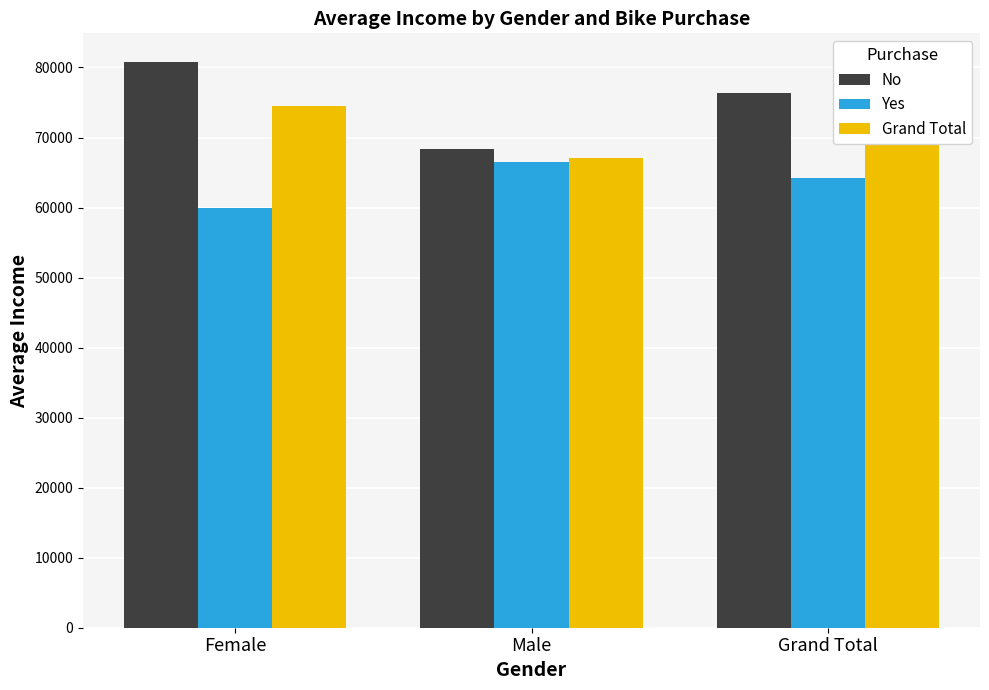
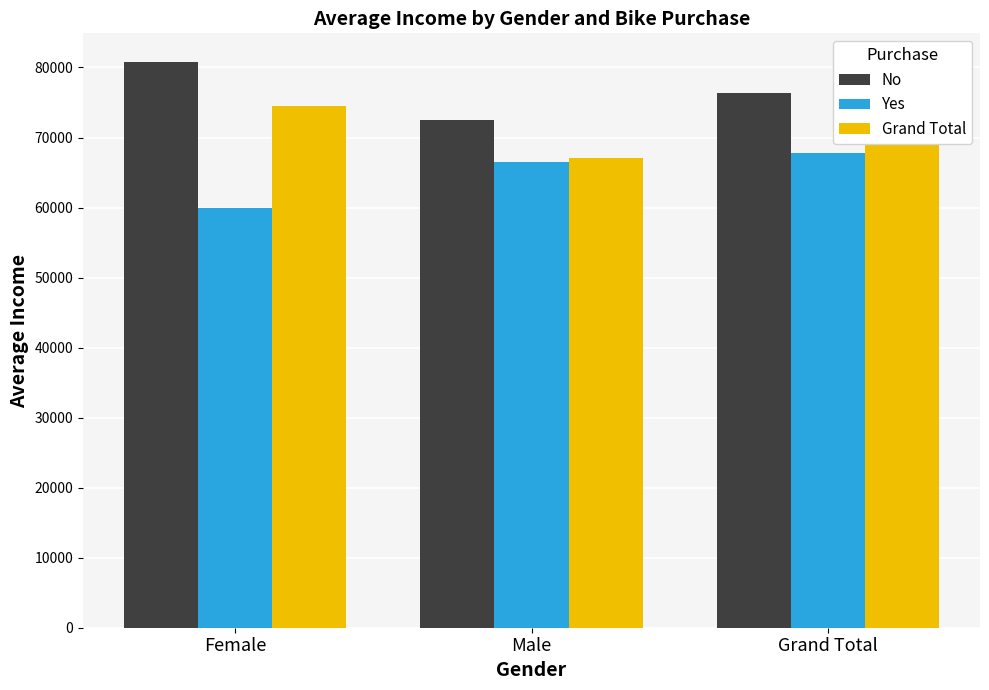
  {
    "No": {
      "Female": 81000,
-     "Male": 68000,
+     "Male": 73000,
      "Grand Total": 76000
    },
    "Yes": {
      "Female": 60000,
      "Male": 67000,
-     "Grand Total": 64000
+     "Grand Total": 68000
    },
    "Grand Total": {
      "Female": 74000,
      "Male": 67000
    }
  }
